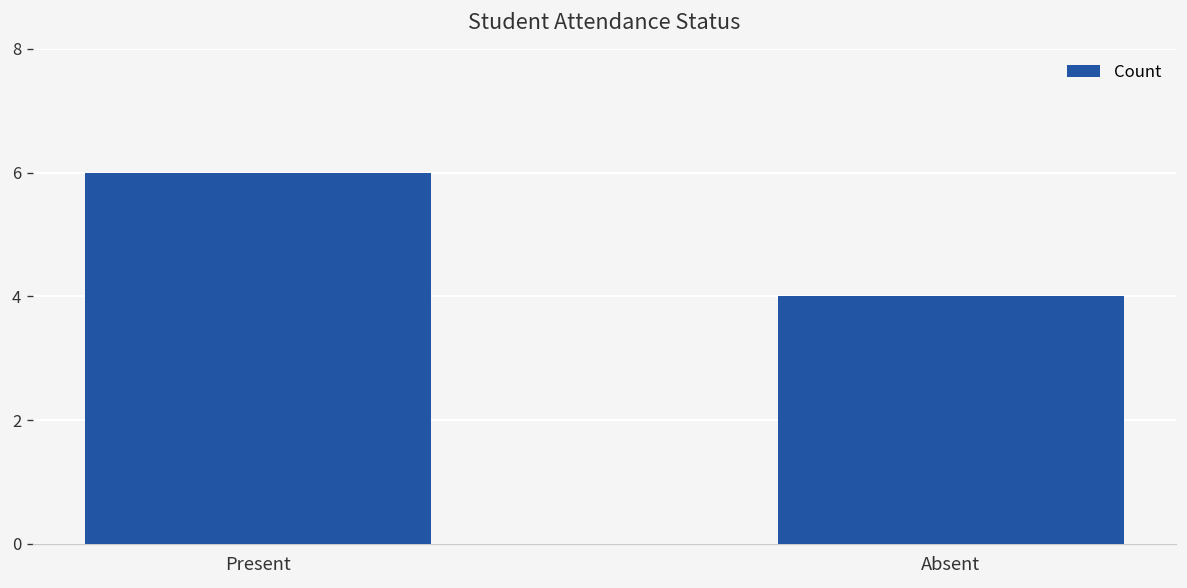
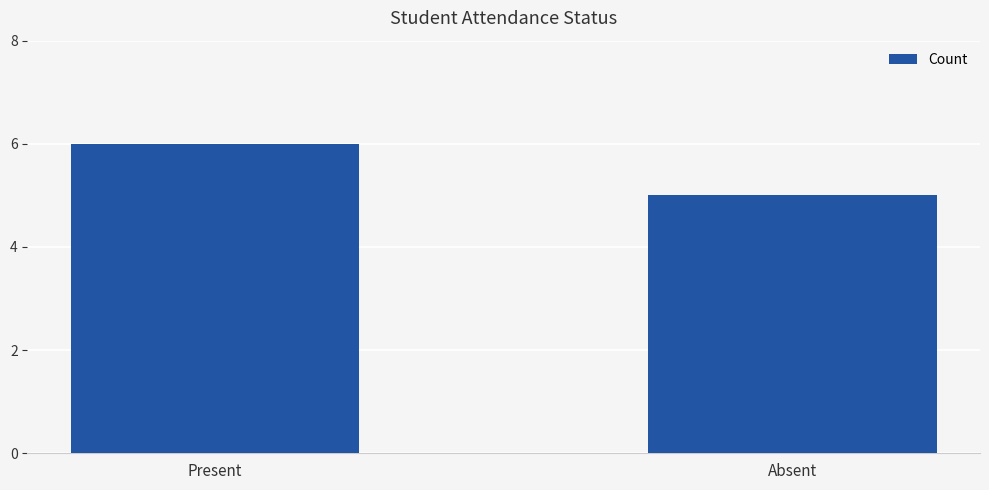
  {
    "Present": 6,
-   "Absent": 4
+   "Absent": 5
  }
